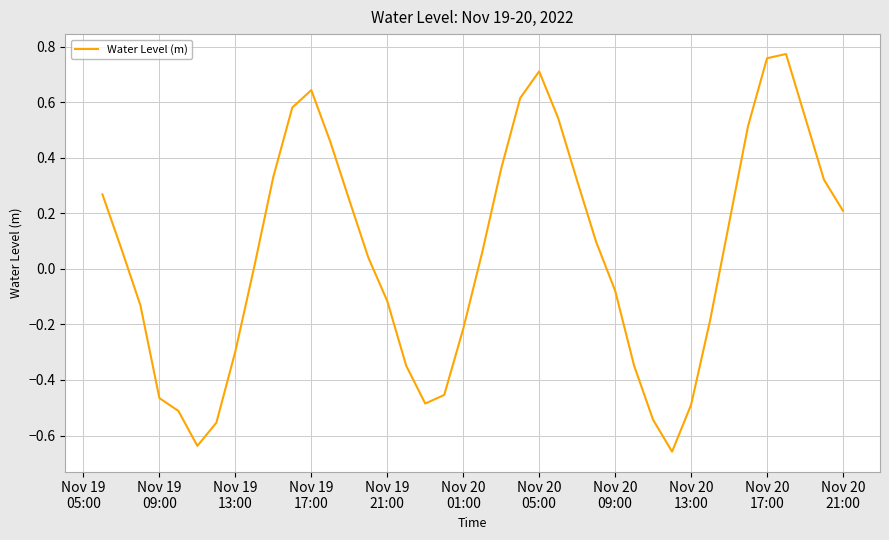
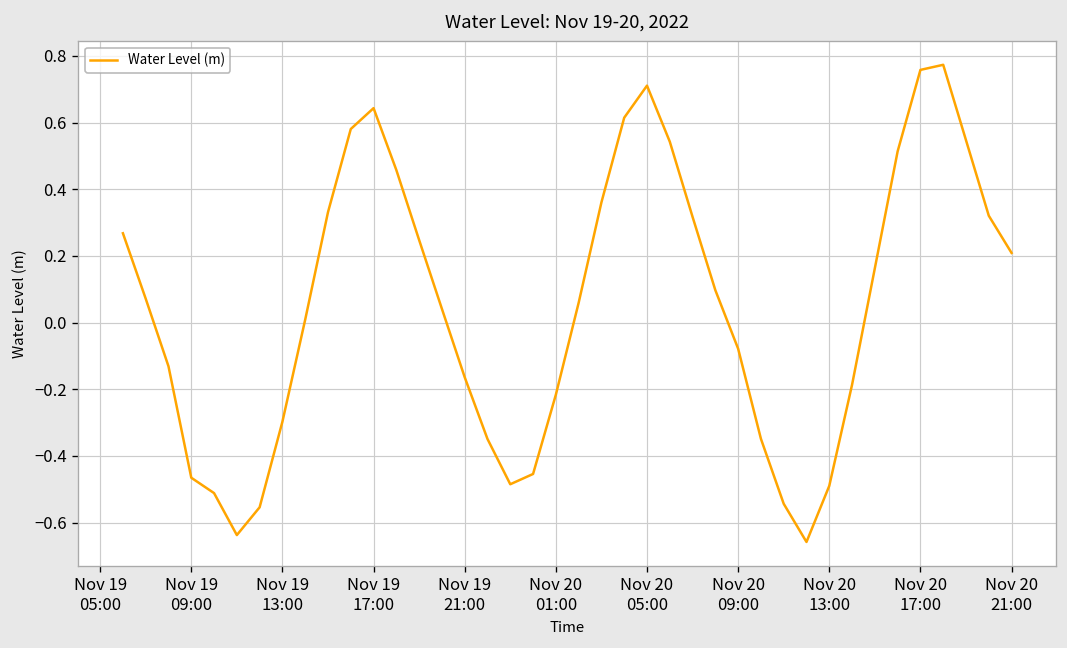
  {
    "Nov 19 09:00": -0.47,
    "Nov 19 13:00": -0.30,
    "Nov 19 17:00": 0.64,
-   "Nov 19 21:00": -0.12,
+   "Nov 19 21:00": -0.16,
    "Nov 20 01:00": -0.22,
    "Nov 20 05:00": 0.71,
    "Nov 20 09:00": -0.08,
    "Nov 20 13:00": -0.49,
    "Nov 20 17:00": 0.76,
    "Nov 20 21:00": 0.21
  }
